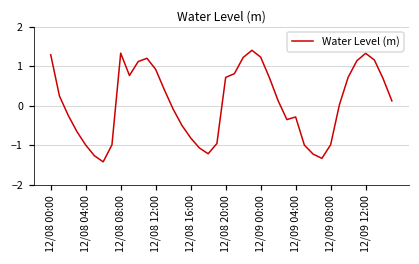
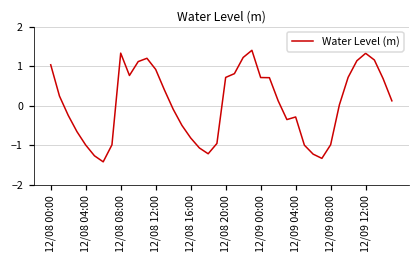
  {
-   "12/08 00:00": 1.3,
+   "12/08 00:00": 1.0,
    "12/08 04:00": -1.0,
    "12/08 08:00": 1.3,
    "12/08 12:00": 0.9,
    "12/08 16:00": -0.8,
    "12/08 20:00": 0.7,
-   "12/09 00:00": 1.2,
+   "12/09 00:00": 0.7,
    "12/09 04:00": -0.3,
    "12/09 08:00": -1.0,
    "12/09 12:00": 1.3
  }
